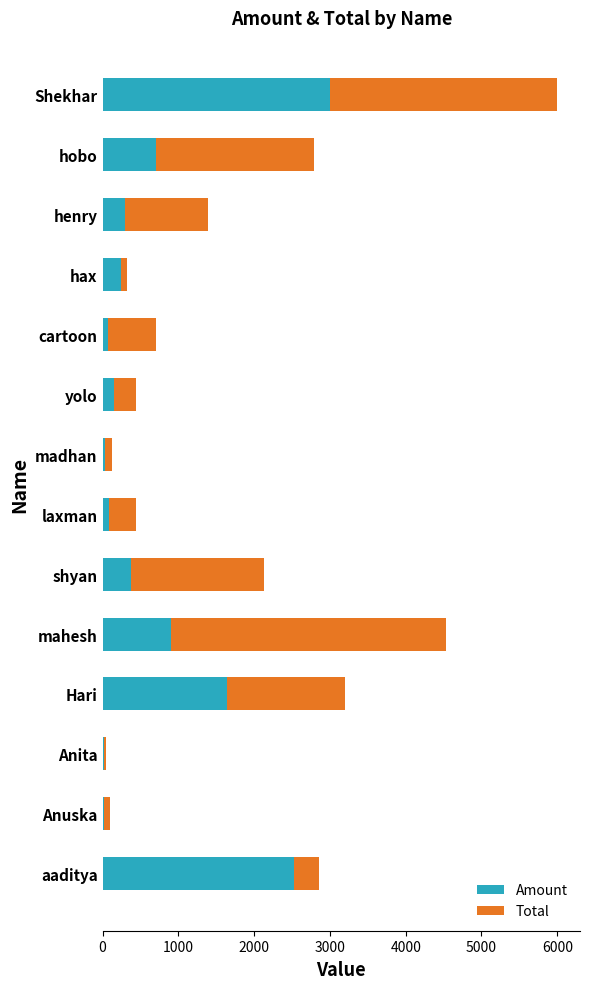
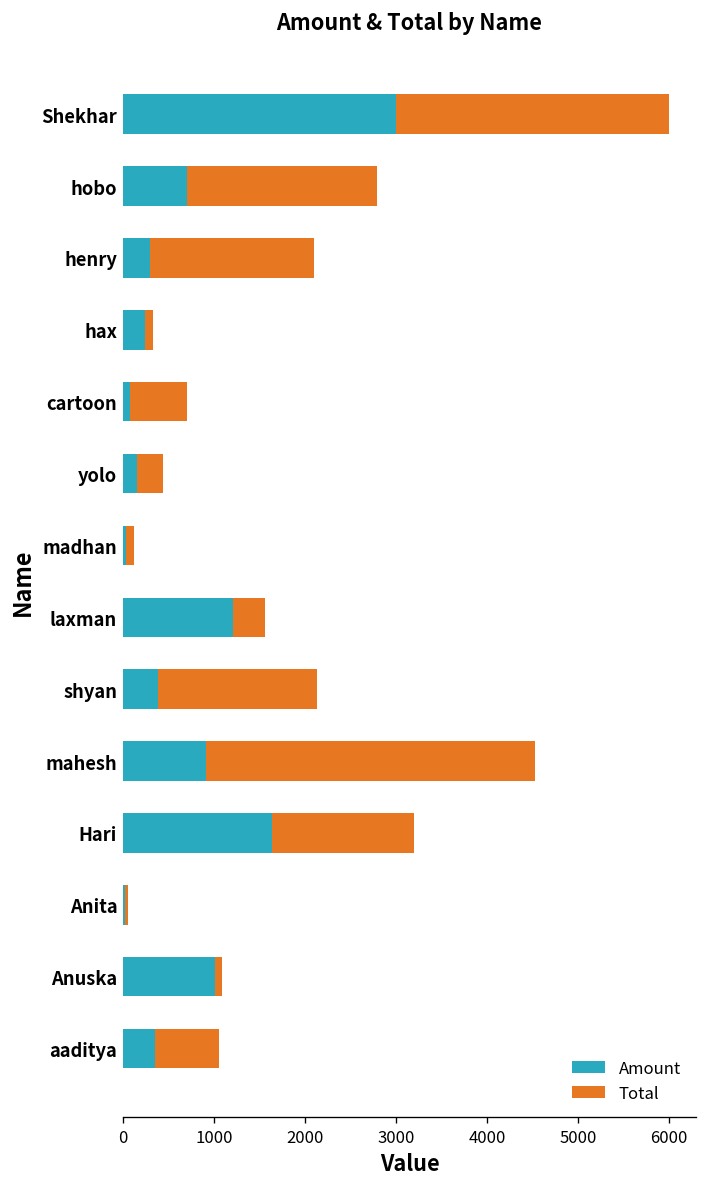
  {
    "Amount": {
      "Shekhar": 3000,
      "hobo": 700,
      "henry": 300,
      "hax": 200,
      "cartoon": 100,
      "yolo": 200,
-     "laxman": 100,
+     "laxman": 1200,
      "shyan": 400,
      "mahesh": 900,
      "Hari": 1600,
-     "Anuska": 0,
-     "aaditya": 2500
+     "Anuska": 1000,
+     "aaditya": 400
    },
    "Total": {
      "Shekhar": 3000,
      "hobo": 2100,
-     "henry": 1100,
+     "henry": 1800,
      "hax": 100,
      "cartoon": 600,
      "yolo": 300,
      "madhan": 100,
      "laxman": 400,
      "shyan": 1800,
      "mahesh": 3600,
      "Hari": 1600,
      "Anuska": 100,
-     "aaditya": 300
+     "aaditya": 700
    }
  }
